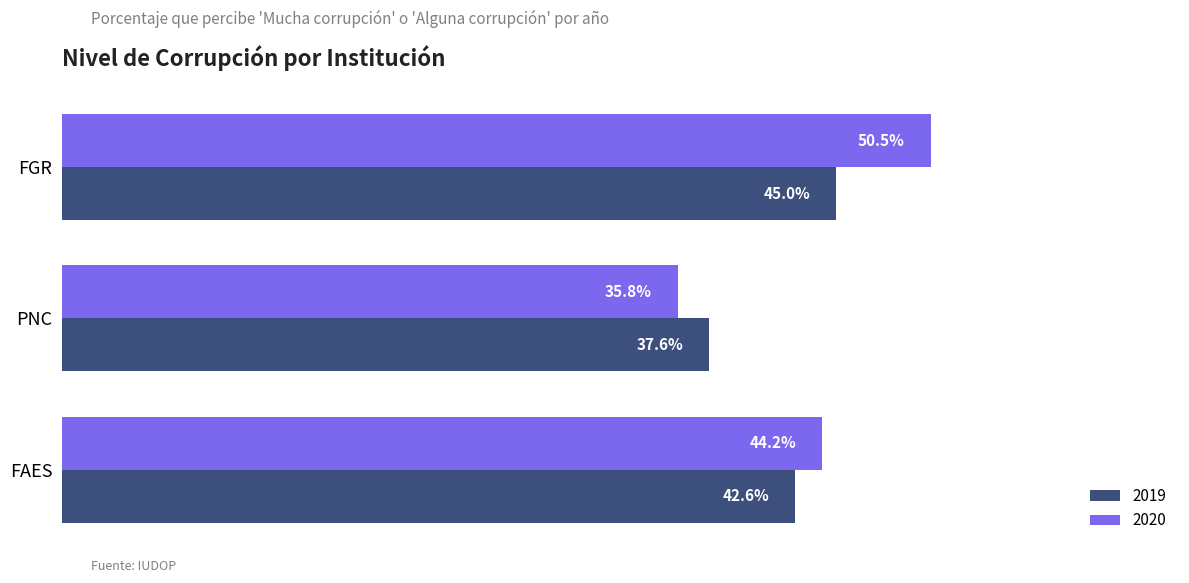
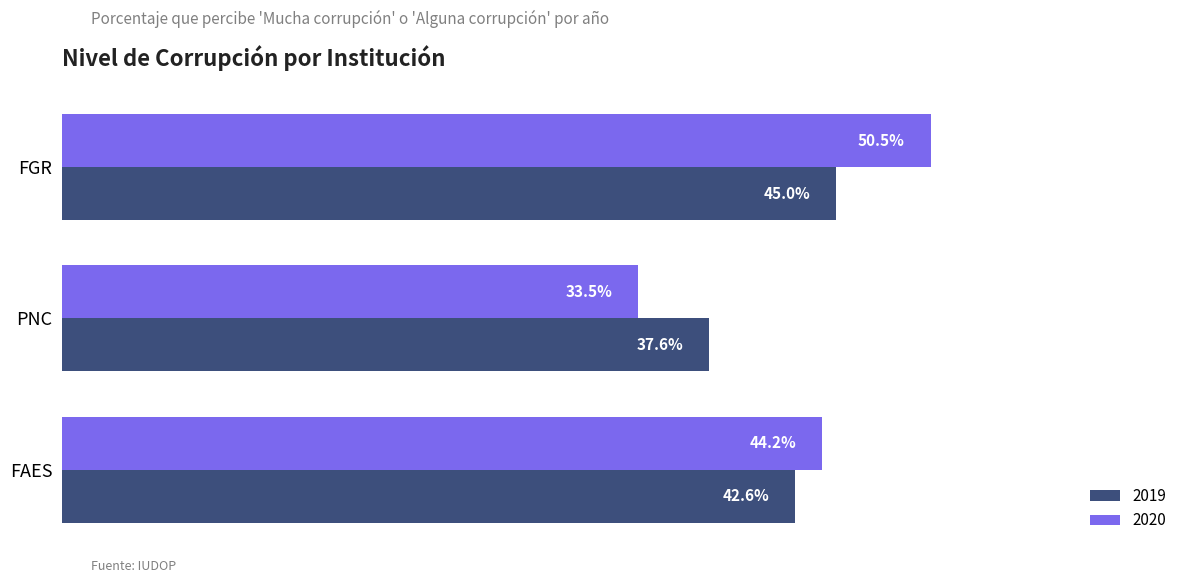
  {
    "2019": {
      "FGR": "45.0%",
      "PNC": "37.6%",
      "FAES": "42.6%"
    },
    "2020": {
      "FGR": "50.5%",
-     "PNC": "35.8%",
+     "PNC": "33.5%",
      "FAES": "44.2%"
    }
  }
